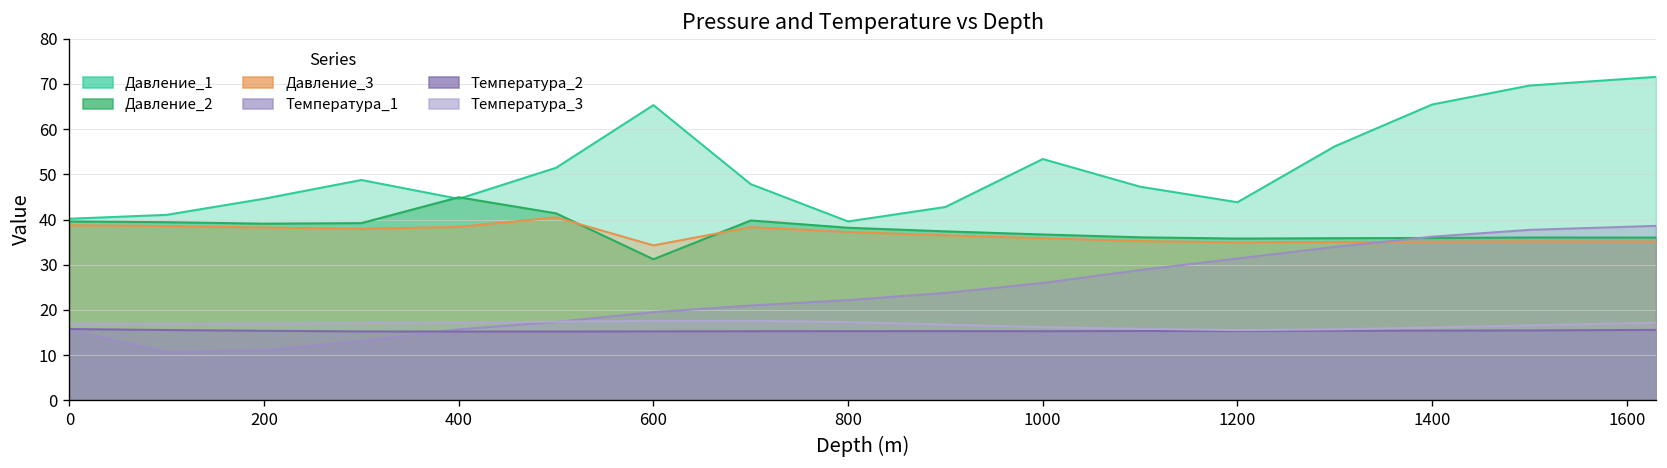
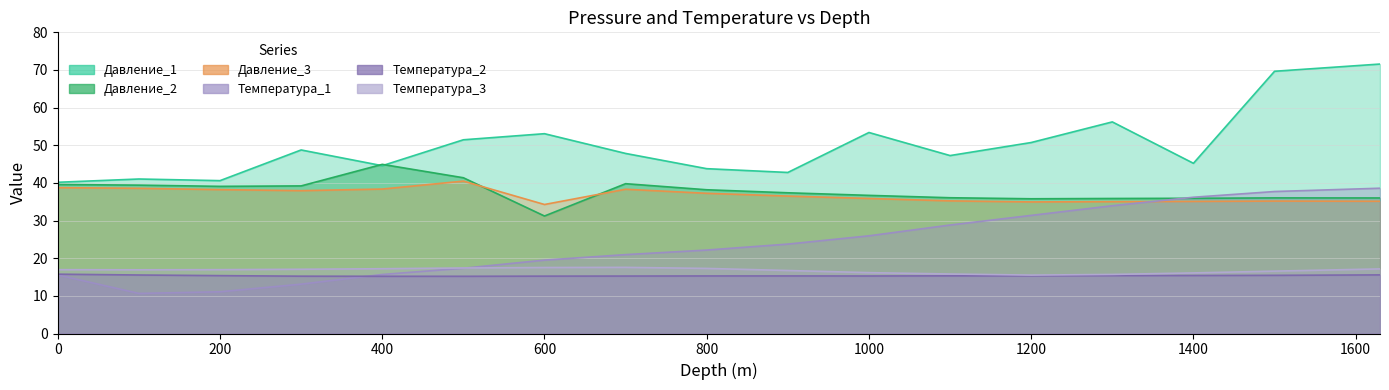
  {
    "Давление_1": {
-     "200": 45,
-     "600": 65,
-     "800": 40,
+     "200": 41,
+     "600": 53,
+     "800": 44,
      "1000": 53,
-     "1200": 44,
-     "1400": 65
+     "1200": 51,
+     "1400": 45
    },
    "Давление_2": {
      "200": 39,
      "600": 31,
      "800": 38,
      "1000": 37,
      "1200": 36
    },
    "Давление_3": {
      "0": 39,
      "200": 38,
      "400": 38,
      "600": 34,
      "800": 37,
      "1000": 36,
      "1200": 35,
      "1400": 35
    }
  }
